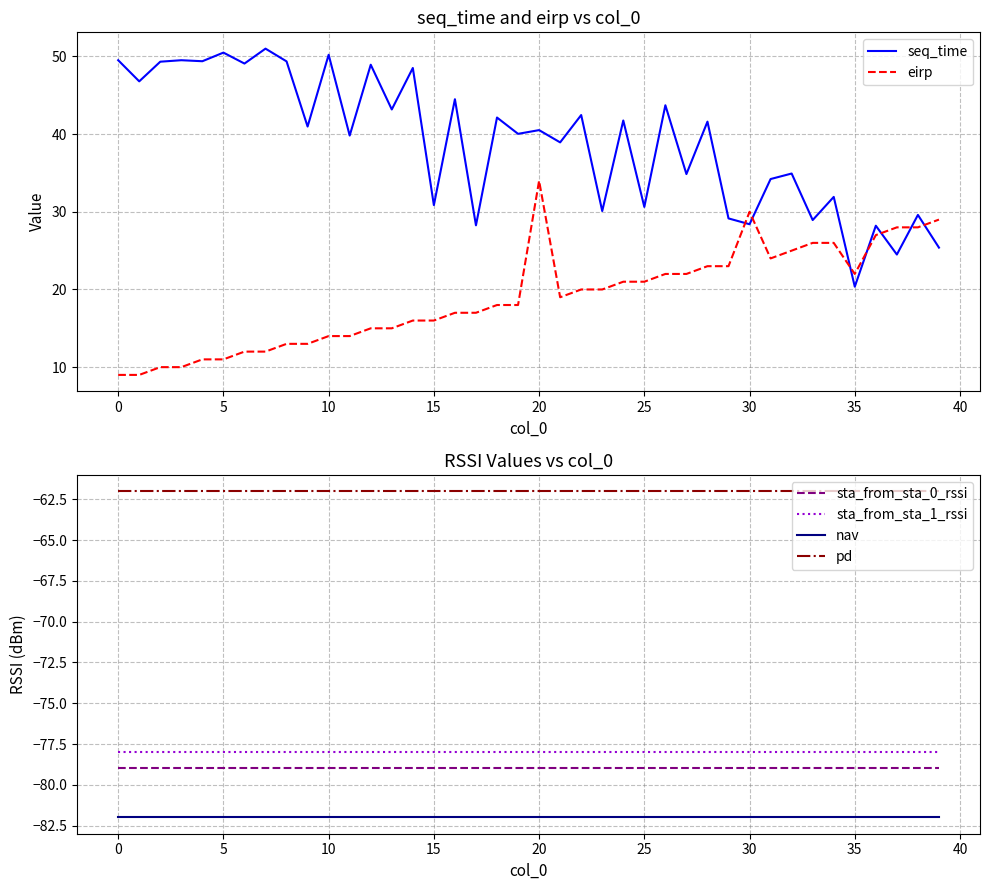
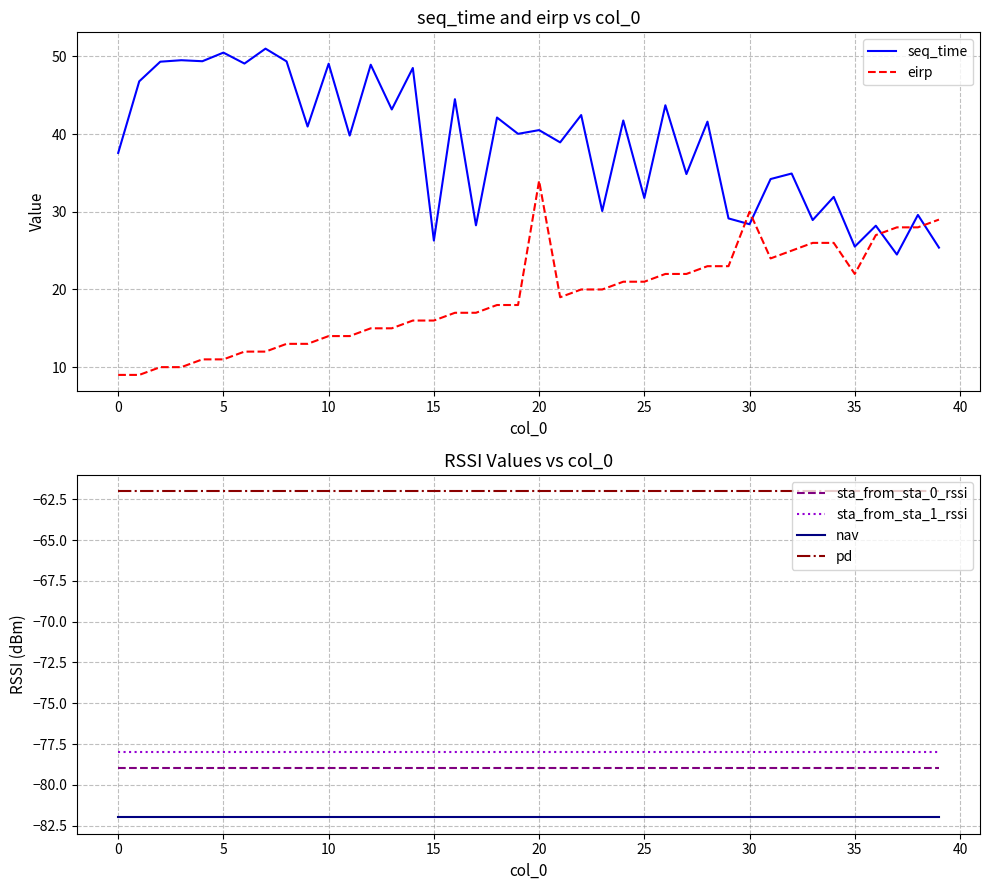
  {
    "seq_time and eirp vs col_0": {
      "seq_time": {
-       "0": 50,
+       "0": 38,
        "5": 51,
-       "10": 50,
-       "15": 31,
+       "10": 49,
+       "15": 26,
        "20": 41,
-       "25": 31,
+       "25": 32,
        "30": 28,
-       "35": 20
+       "35": 26
      },
      "eirp": {
        "0": 9,
        "5": 11,
        "10": 14,
        "15": 16,
        "20": 34,
        "25": 21,
        "30": 30,
        "35": 22
      }
    },
    "RSSI Values vs col_0": {
      "sta_from_sta_0_rssi": {
        "0": -79.0,
        "5": -79.0,
        "10": -79.0,
        "15": -79.0,
        "20": -79.0,
        "25": -79.0,
        "30": -79.0,
        "35": -79.0
      },
      "sta_from_sta_1_rssi": {
        "0": -78.0,
        "5": -78.0,
        "10": -78.0,
        "15": -78.0,
        "20": -78.0,
        "25": -78.0,
        "30": -78.0,
        "35": -78.0
      },
      "nav": {
        "0": -82.0,
        "5": -82.0,
        "10": -82.0,
        "15": -82.0,
        "20": -82.0,
        "25": -82.0,
        "30": -82.0,
        "35": -82.0
      },
      "pd": {
        "0": -62.0,
        "5": -62.0,
        "10": -62.0,
        "15": -62.0,
        "20": -62.0,
        "25": -62.0,
        "30": -62.0
      }
    }
  }
